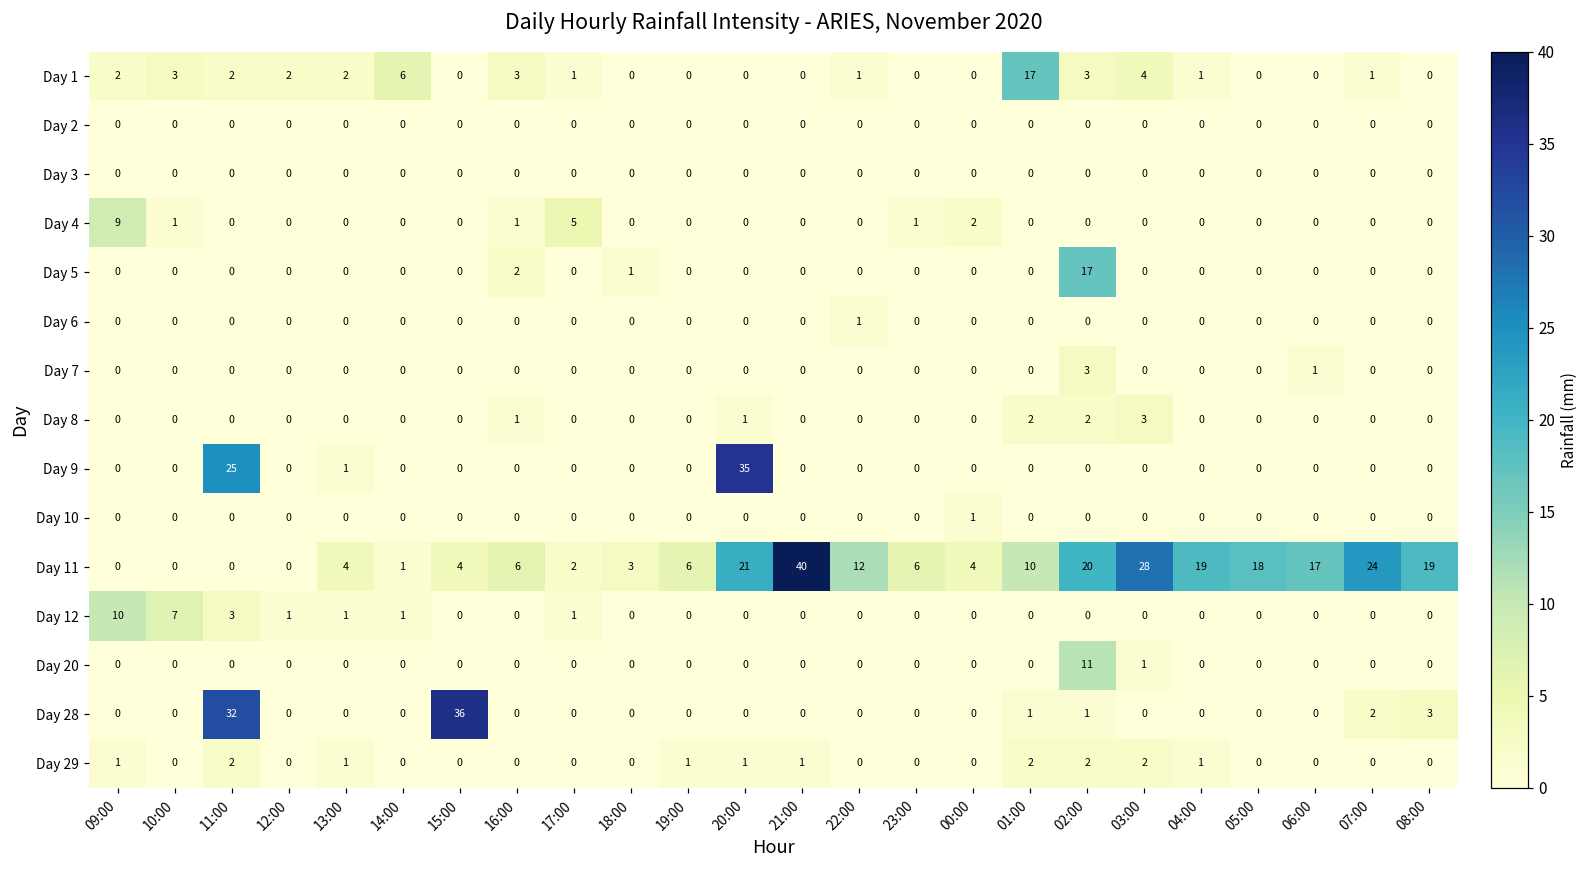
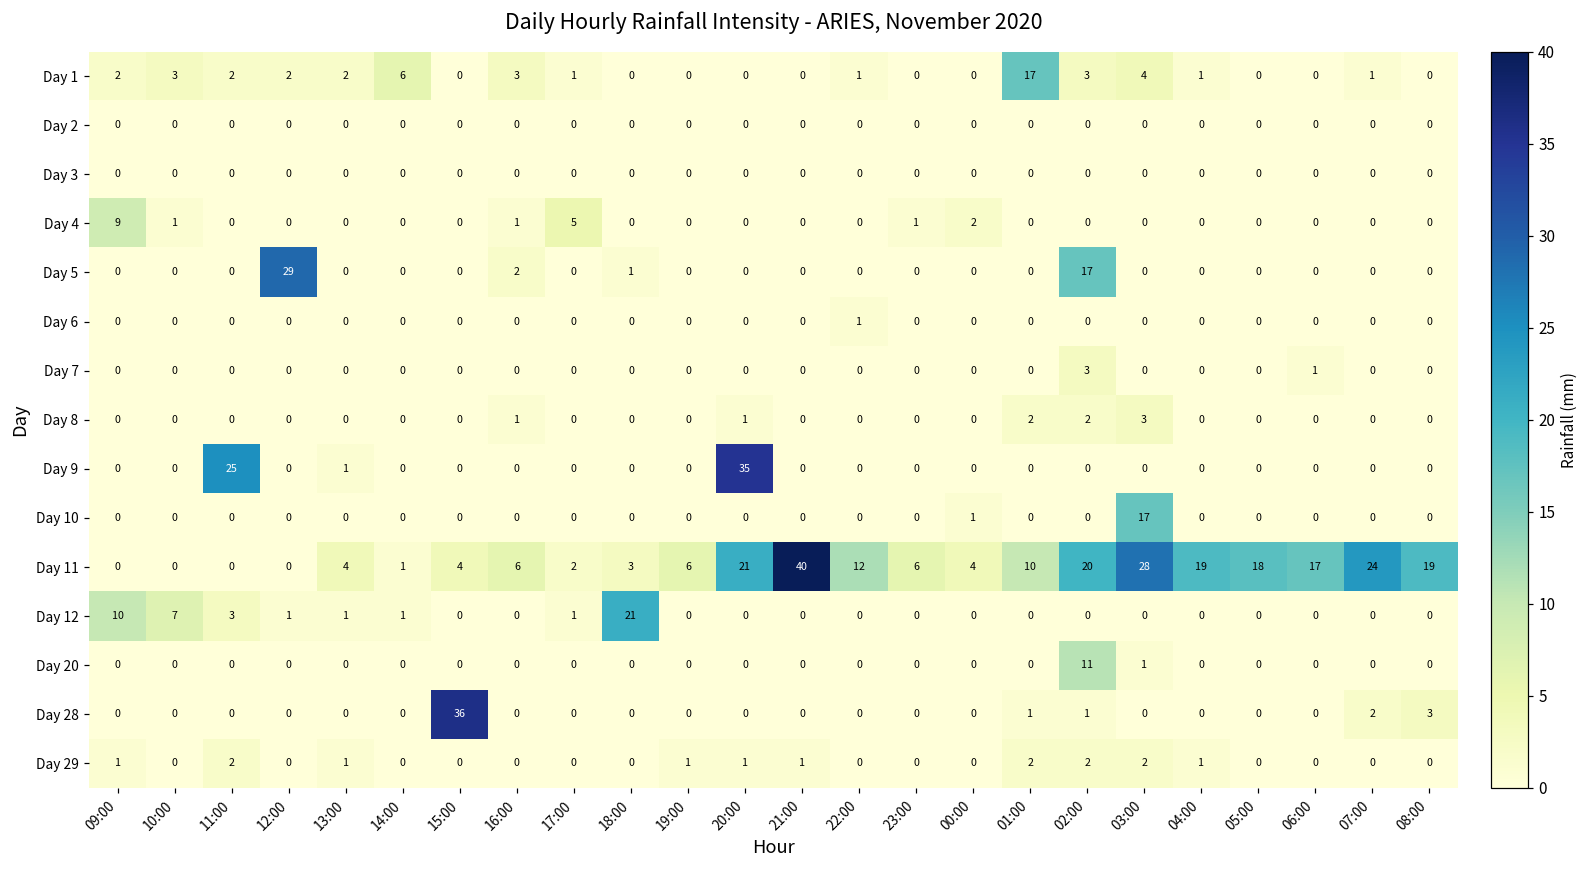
  {
    "Day 5": {
      "09:00": 0,
      "10:00": 0,
      "11:00": 0,
-     "12:00": 0,
+     "12:00": 29,
      "13:00": 0,
      "14:00": 0,
      "15:00": 0,
      "16:00": 2,
      "17:00": 0,
      "18:00": 1,
      "19:00": 0,
      "20:00": 0,
      "21:00": 0,
      "22:00": 0,
      "23:00": 0,
      "00:00": 0,
      "01:00": 0,
      "02:00": 17,
      "03:00": 0,
      "04:00": 0,
      "05:00": 0,
      "06:00": 0,
      "07:00": 0,
      "08:00": 0
    },
    "Day 10": {
      "09:00": 0,
      "10:00": 0,
      "11:00": 0,
      "12:00": 0,
      "13:00": 0,
      "14:00": 0,
      "15:00": 0,
      "16:00": 0,
      "17:00": 0,
      "18:00": 0,
      "19:00": 0,
      "20:00": 0,
      "21:00": 0,
      "22:00": 0,
      "23:00": 0,
      "00:00": 1,
      "01:00": 0,
      "02:00": 0,
-     "03:00": 0,
+     "03:00": 17,
      "04:00": 0,
      "05:00": 0,
      "06:00": 0,
      "07:00": 0,
      "08:00": 0
    },
    "Day 12": {
      "09:00": 10,
      "10:00": 7,
      "11:00": 3,
      "12:00": 1,
      "13:00": 1,
      "14:00": 1,
      "15:00": 0,
      "16:00": 0,
      "17:00": 1,
-     "18:00": 0,
+     "18:00": 21,
      "19:00": 0,
      "20:00": 0,
      "21:00": 0,
      "22:00": 0,
      "23:00": 0,
      "00:00": 0,
      "01:00": 0,
      "02:00": 0,
      "03:00": 0,
      "04:00": 0,
      "05:00": 0,
      "06:00": 0,
      "07:00": 0,
      "08:00": 0
    },
    "Day 28": {
      "09:00": 0,
      "10:00": 0,
-     "11:00": 32,
+     "11:00": 0,
      "12:00": 0,
      "13:00": 0,
      "14:00": 0,
      "15:00": 36,
      "16:00": 0,
      "17:00": 0,
      "18:00": 0,
      "19:00": 0,
      "20:00": 0,
      "21:00": 0,
      "22:00": 0,
      "23:00": 0,
      "00:00": 0,
      "01:00": 1,
      "02:00": 1,
      "03:00": 0,
      "04:00": 0,
      "05:00": 0,
      "06:00": 0,
      "07:00": 2,
      "08:00": 3
    }
  }
